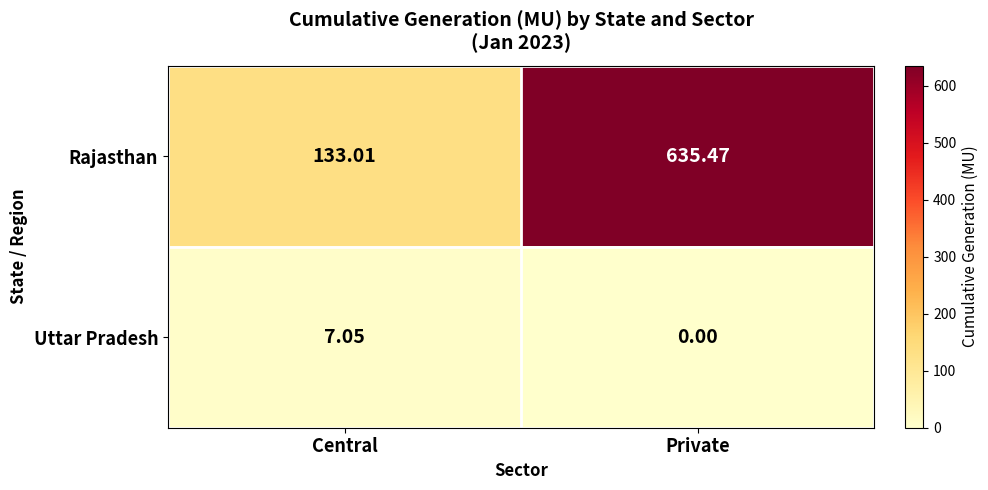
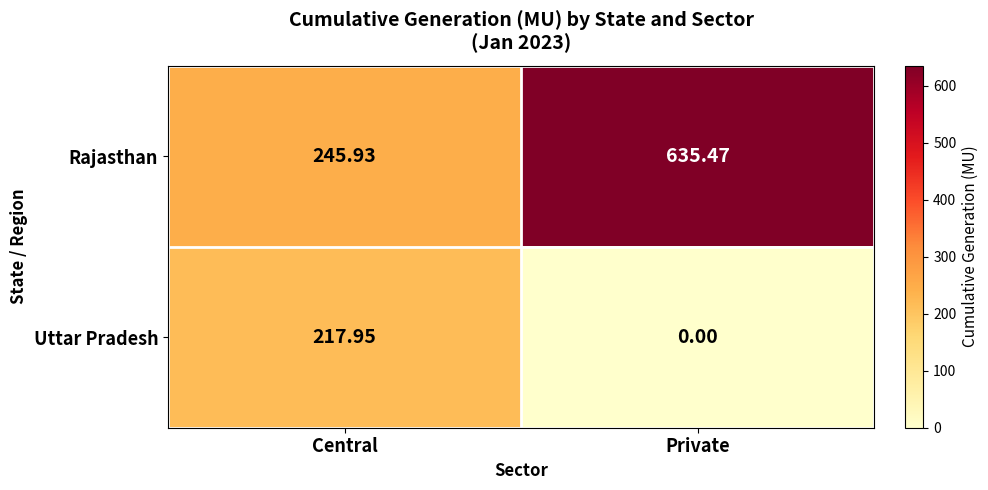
  {
    "Rajasthan": {
-     "Central": 133.01,
+     "Central": 245.93,
      "Private": 635.47
    },
    "Uttar Pradesh": {
-     "Central": 7.05,
+     "Central": 217.95,
      "Private": 0.00
    }
  }
